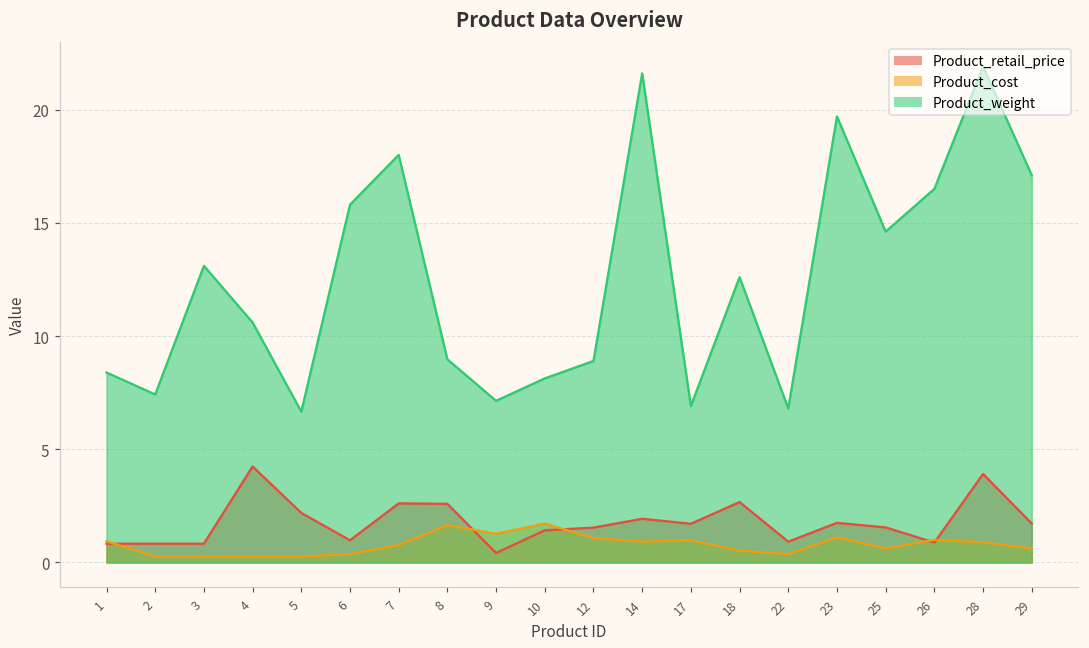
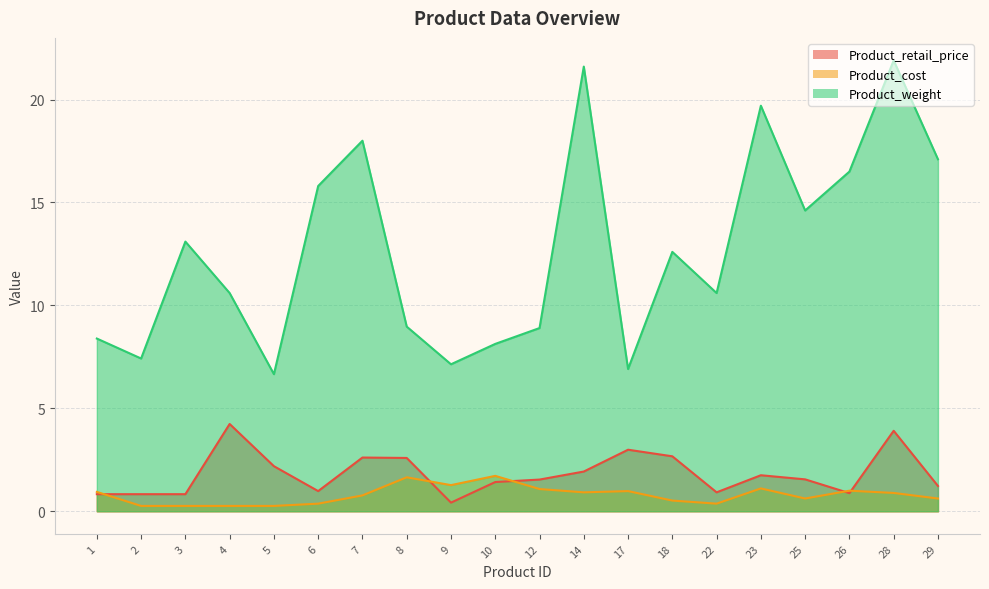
  {
    "Product_retail_price": {
      "2": 0.8,
      "3": 0.8,
      "4": 4.2,
      "5": 2.2,
      "6": 1.0,
      "7": 2.6,
      "8": 2.6,
      "9": 0.4,
      "10": 1.4,
      "12": 1.5,
      "14": 1.9,
-     "17": 1.7,
+     "17": 3.0,
      "18": 2.7,
      "22": 0.9,
      "23": 1.8,
      "25": 1.6,
      "28": 3.9,
-     "29": 1.7
+     "29": 1.2
    },
    "Product_cost": {
      "2": 0.3,
      "3": 0.3,
      "4": 0.3,
      "5": 0.3,
      "6": 0.4,
      "7": 0.8,
      "8": 1.7,
      "9": 1.3,
      "10": 1.7,
      "12": 1.1,
      "14": 0.9,
      "17": 1.0,
      "18": 0.5,
      "22": 0.4,
      "23": 1.1,
      "25": 0.6,
      "28": 0.9,
      "29": 0.6
    },
    "Product_weight": {
      "1": 8.4,
      "2": 7.4,
      "3": 13.1,
      "4": 10.6,
      "5": 6.7,
      "6": 15.8,
      "7": 18.0,
      "8": 9.0,
      "9": 7.1,
      "10": 8.1,
      "12": 8.9,
      "14": 21.6,
      "17": 6.9,
      "18": 12.6,
-     "22": 6.8,
+     "22": 10.6,
      "23": 19.7,
      "25": 14.6,
      "26": 16.5,
      "29": 17.1
    }
  }
